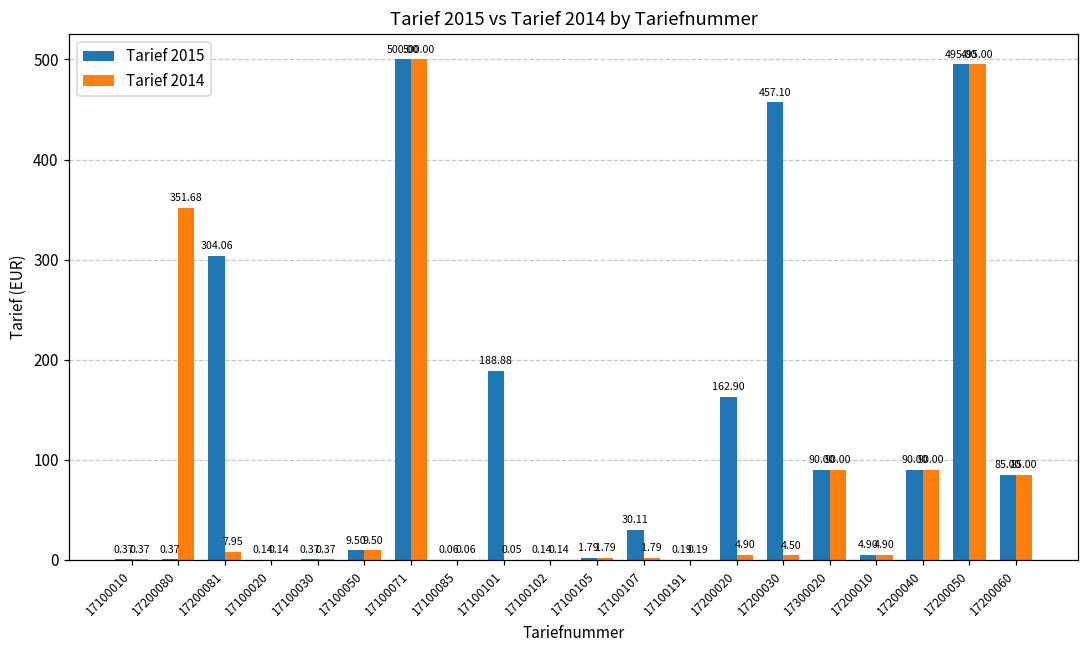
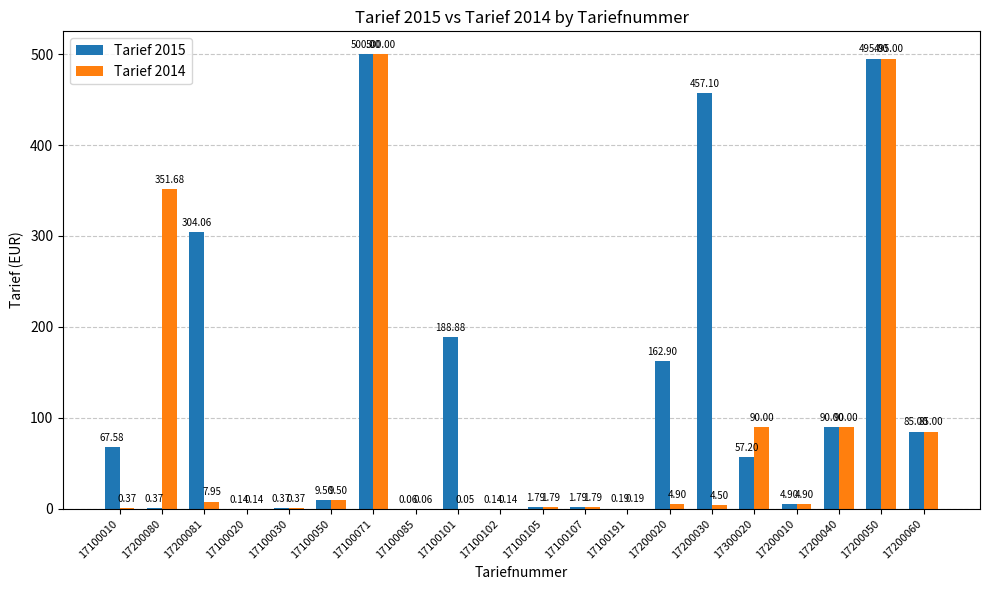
  {
    "Tarief 2015": {
-     "17100010": 0.37,
+     "17100010": 67.58,
      "17200080": 0.37,
      "17200081": 304.06,
      "17100101": 188.88,
-     "17100107": 30.11,
+     "17100107": 1.79,
      "17200020": 162.90,
      "17200030": 457.10,
-     "17300020": 90.00
+     "17300020": 57.20
    },
    "Tarief 2014": {
      "17100010": 0.37,
      "17200080": 351.68,
      "17200081": 7.95,
      "17100101": 0.05,
      "17200020": 4.90,
      "17200030": 4.50,
      "17300020": 90.00
    }
  }
